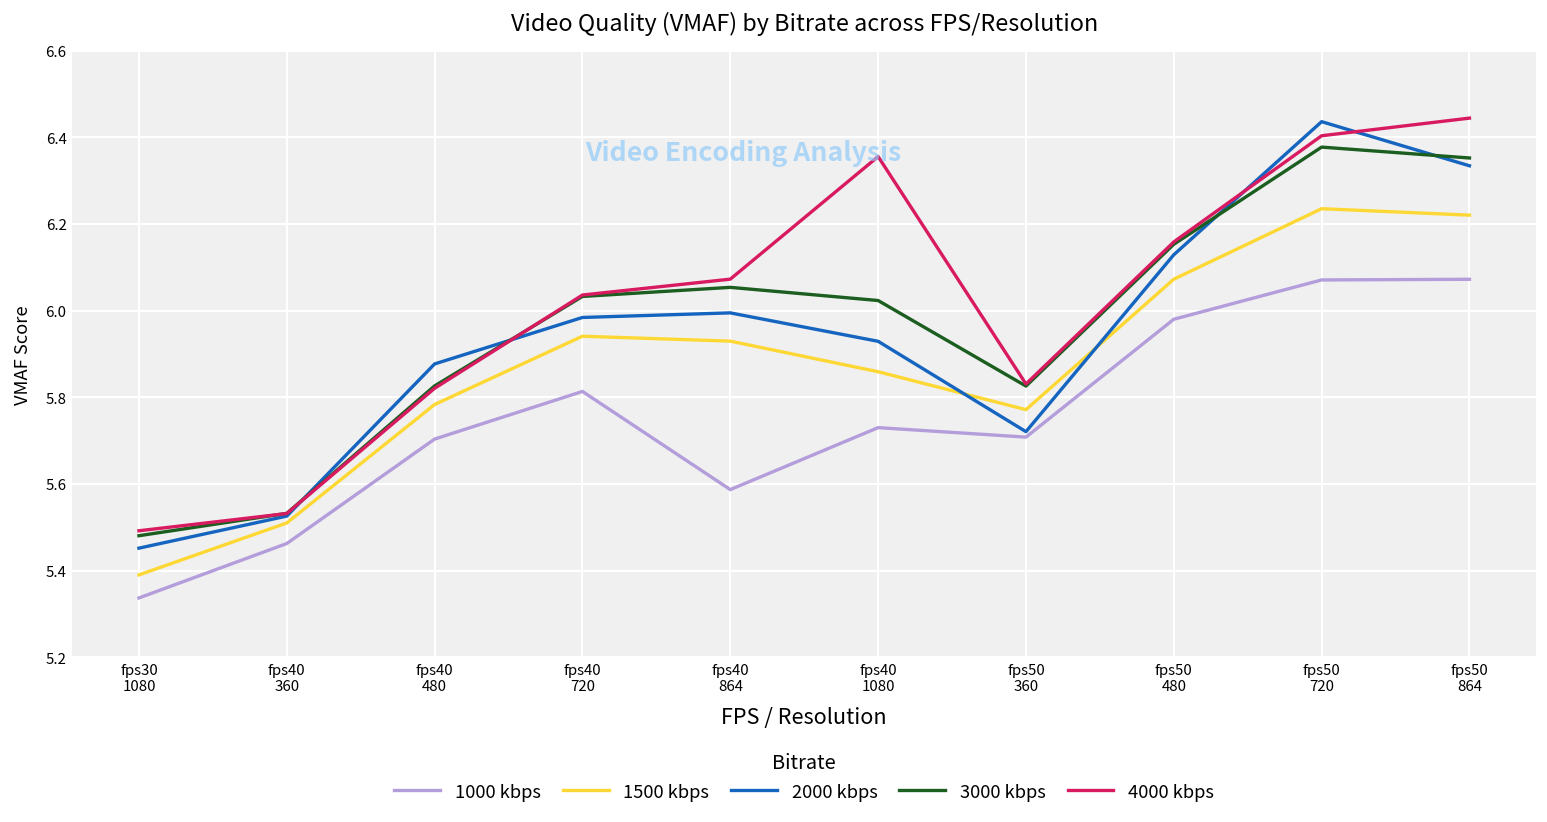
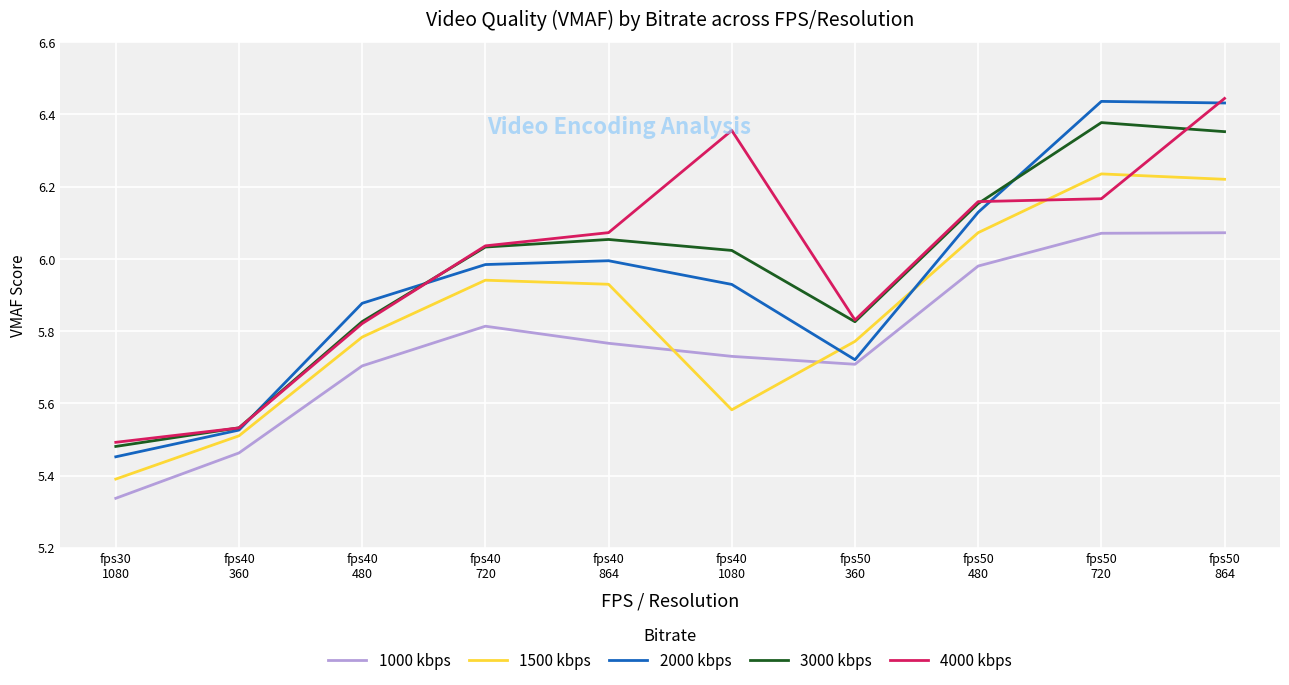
  {
    "1000 kbps": {
      "fps30 1080": 5.34,
      "fps40 360": 5.46,
      "fps40 480": 5.70,
      "fps40 720": 5.81,
-     "fps40 864": 5.59,
+     "fps40 864": 5.77,
      "fps40 1080": 5.73,
      "fps50 360": 5.71,
      "fps50 480": 5.98,
      "fps50 720": 6.07,
      "fps50 864": 6.07
    },
    "1500 kbps": {
      "fps30 1080": 5.39,
      "fps40 360": 5.51,
      "fps40 480": 5.78,
      "fps40 720": 5.94,
      "fps40 864": 5.93,
-     "fps40 1080": 5.86,
+     "fps40 1080": 5.58,
      "fps50 360": 5.77,
      "fps50 480": 6.07,
      "fps50 720": 6.24,
      "fps50 864": 6.22
    },
    "2000 kbps": {
      "fps30 1080": 5.45,
      "fps40 480": 5.88,
      "fps40 720": 5.98,
      "fps40 864": 5.99,
      "fps40 1080": 5.93,
      "fps50 360": 5.72,
      "fps50 480": 6.13,
      "fps50 720": 6.44,
-     "fps50 864": 6.33
+     "fps50 864": 6.43
    },
    "3000 kbps": {
      "fps30 1080": 5.48,
      "fps40 864": 6.05,
      "fps40 1080": 6.02,
      "fps50 720": 6.38,
      "fps50 864": 6.35
    },
    "4000 kbps": {
      "fps30 1080": 5.49,
      "fps40 864": 6.07,
      "fps40 1080": 6.36,
-     "fps50 720": 6.40,
+     "fps50 720": 6.17,
      "fps50 864": 6.44
    }
  }
